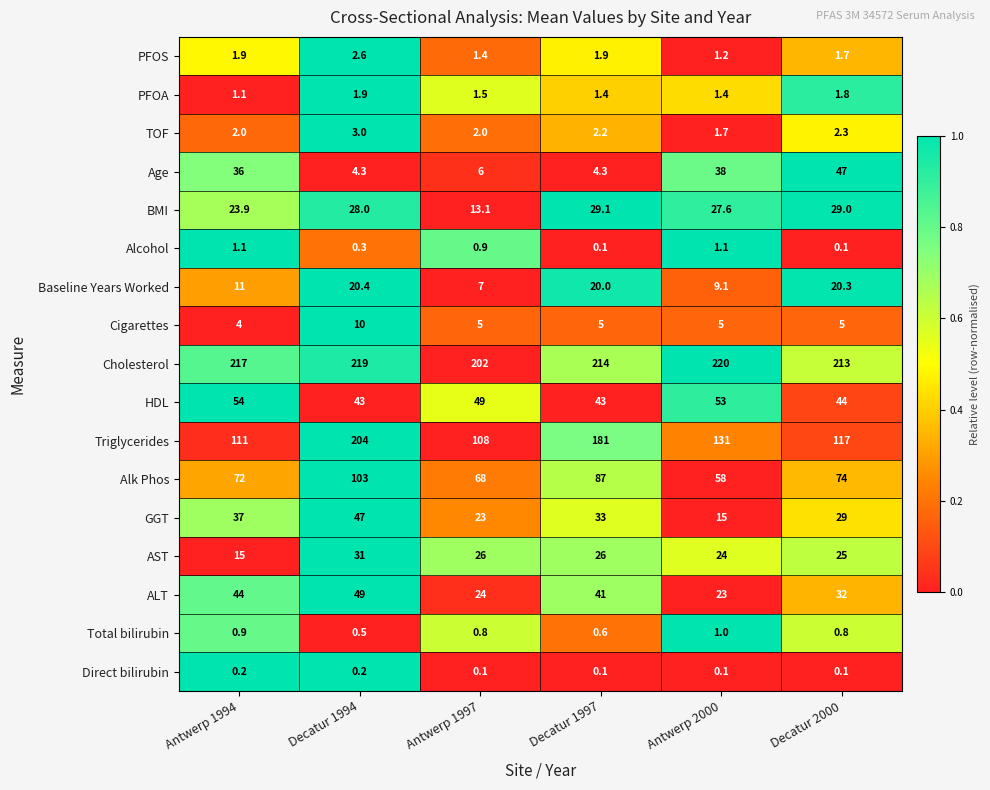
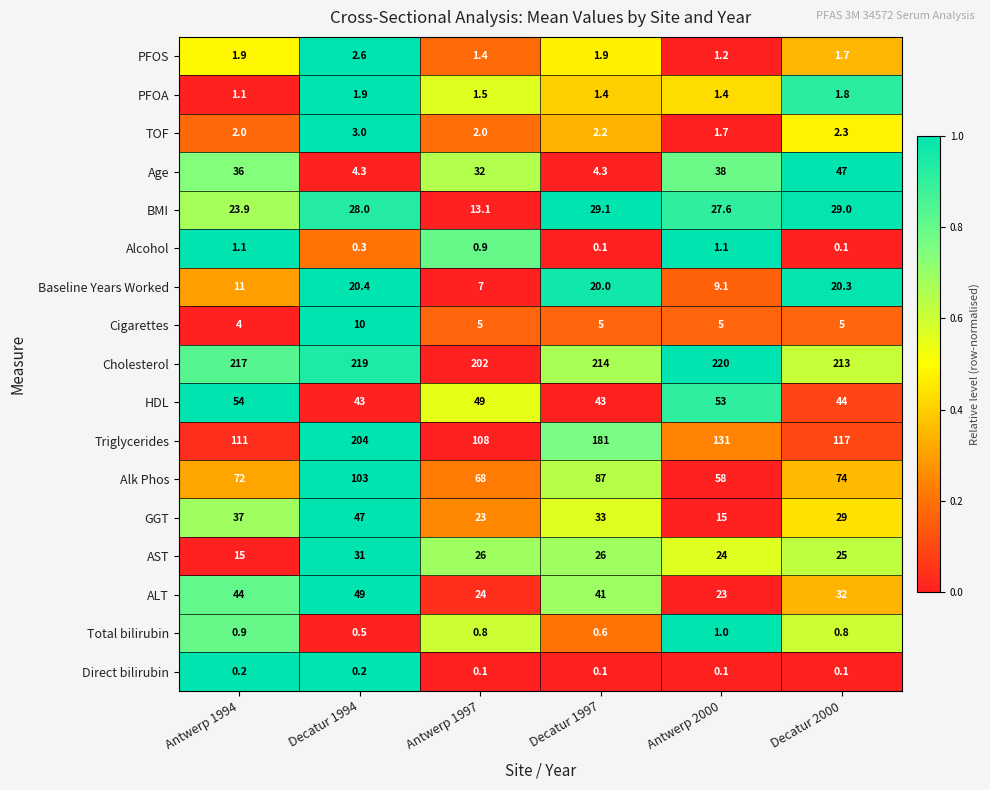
  {
    "PFOS": {
      "Antwerp 1994": 1.9,
      "Decatur 1994": 2.6,
      "Antwerp 1997": 1.4,
      "Decatur 1997": 1.9,
      "Antwerp 2000": 1.2,
      "Decatur 2000": 1.7
    },
    "PFOA": {
      "Antwerp 1994": 1.1,
      "Decatur 1994": 1.9,
      "Antwerp 1997": 1.5,
      "Decatur 1997": 1.4,
      "Antwerp 2000": 1.4,
      "Decatur 2000": 1.8
    },
    "TOF": {
      "Antwerp 1994": 2.0,
      "Decatur 1994": 3.0,
      "Antwerp 1997": 2.0,
      "Decatur 1997": 2.2,
      "Antwerp 2000": 1.7,
      "Decatur 2000": 2.3
    },
    "Age": {
      "Antwerp 1994": 36,
      "Decatur 1994": 4.3,
-     "Antwerp 1997": 6,
+     "Antwerp 1997": 32,
      "Decatur 1997": 4.3,
      "Antwerp 2000": 38,
      "Decatur 2000": 47
    },
    "BMI": {
      "Antwerp 1994": 23.9,
      "Decatur 1994": 28.0,
      "Antwerp 1997": 13.1,
      "Decatur 1997": 29.1,
      "Antwerp 2000": 27.6,
      "Decatur 2000": 29.0
    },
    "Alcohol": {
      "Antwerp 1994": 1.1,
      "Decatur 1994": 0.3,
      "Antwerp 1997": 0.9,
      "Decatur 1997": 0.1,
      "Antwerp 2000": 1.1,
      "Decatur 2000": 0.1
    },
    "Baseline Years Worked": {
      "Antwerp 1994": 11,
      "Decatur 1994": 20.4,
      "Antwerp 1997": 7,
      "Decatur 1997": 20.0,
      "Antwerp 2000": 9.1,
      "Decatur 2000": 20.3
    },
    "Cigarettes": {
      "Antwerp 1994": 4,
      "Decatur 1994": 10,
      "Antwerp 1997": 5,
      "Decatur 1997": 5,
      "Antwerp 2000": 5,
      "Decatur 2000": 5
    },
    "Cholesterol": {
      "Antwerp 1994": 217,
      "Decatur 1994": 219,
      "Antwerp 1997": 202,
      "Decatur 1997": 214,
      "Antwerp 2000": 220,
      "Decatur 2000": 213
    },
    "HDL": {
      "Antwerp 1994": 54,
      "Decatur 1994": 43,
      "Antwerp 1997": 49,
      "Decatur 1997": 43,
      "Antwerp 2000": 53,
      "Decatur 2000": 44
    },
    "Triglycerides": {
      "Antwerp 1994": 111,
      "Decatur 1994": 204,
      "Antwerp 1997": 108,
      "Decatur 1997": 181,
      "Antwerp 2000": 131,
      "Decatur 2000": 117
    },
    "Alk Phos": {
      "Antwerp 1994": 72,
      "Decatur 1994": 103,
      "Antwerp 1997": 68,
      "Decatur 1997": 87,
      "Antwerp 2000": 58,
      "Decatur 2000": 74
    },
    "GGT": {
      "Antwerp 1994": 37,
      "Decatur 1994": 47,
      "Antwerp 1997": 23,
      "Decatur 1997": 33,
      "Antwerp 2000": 15,
      "Decatur 2000": 29
    },
    "AST": {
      "Antwerp 1994": 15,
      "Decatur 1994": 31,
      "Antwerp 1997": 26,
      "Decatur 1997": 26,
      "Antwerp 2000": 24,
      "Decatur 2000": 25
    },
    "ALT": {
      "Antwerp 1994": 44,
      "Decatur 1994": 49,
      "Antwerp 1997": 24,
      "Decatur 1997": 41,
      "Antwerp 2000": 23,
      "Decatur 2000": 32
    },
    "Total bilirubin": {
      "Antwerp 1994": 0.9,
      "Decatur 1994": 0.5,
      "Antwerp 1997": 0.8,
      "Decatur 1997": 0.6,
      "Antwerp 2000": 1.0,
      "Decatur 2000": 0.8
    },
    "Direct bilirubin": {
      "Antwerp 1994": 0.2,
      "Decatur 1994": 0.2,
      "Antwerp 1997": 0.1,
      "Decatur 1997": 0.1,
      "Antwerp 2000": 0.1,
      "Decatur 2000": 0.1
    }
  }
